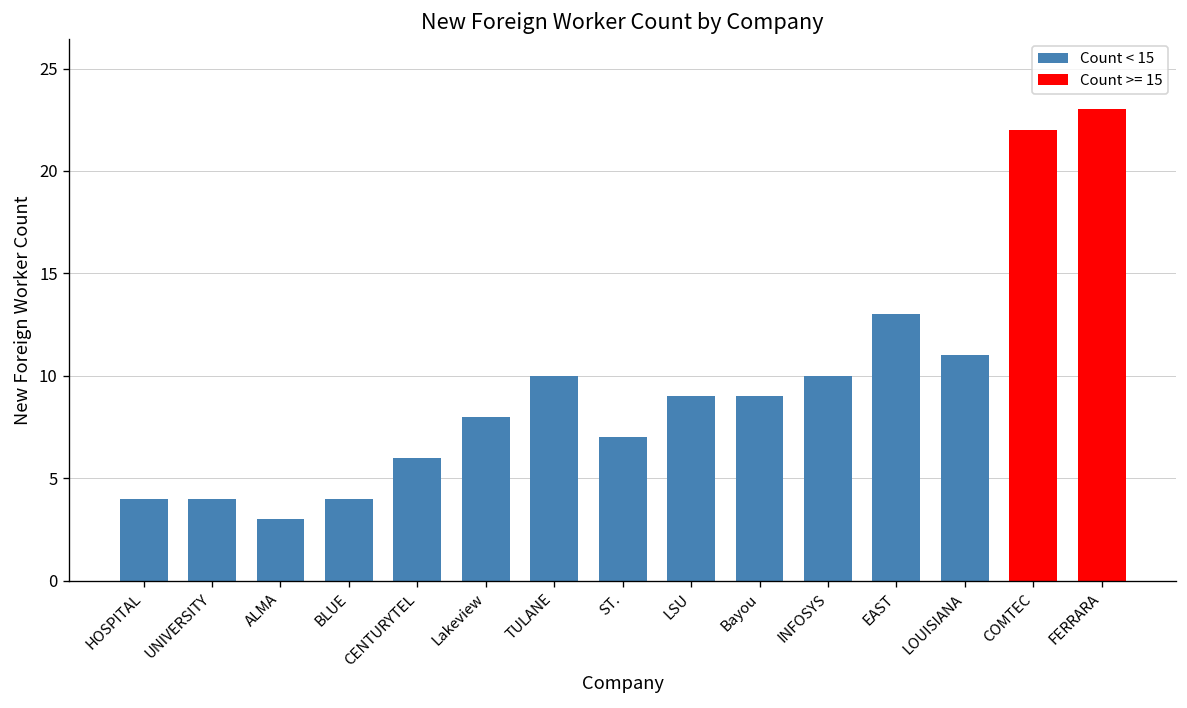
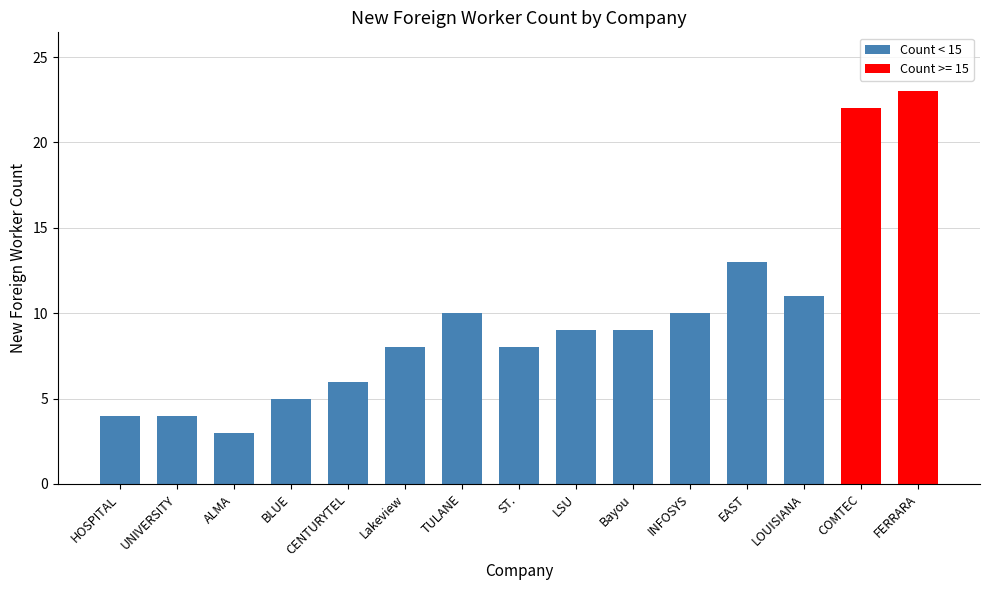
  {
    "HOSPITAL": 4,
    "UNIVERSITY": 4,
    "ALMA": 3,
-   "BLUE": 4,
+   "BLUE": 5,
    "CENTURYTEL": 6,
    "Lakeview": 8,
    "TULANE": 10,
-   "ST.": 7,
+   "ST.": 8,
    "LSU": 9,
    "Bayou": 9,
    "INFOSYS": 10,
    "EAST": 13,
    "LOUISIANA": 11,
    "COMTEC": 22,
    "FERRARA": 23
  }
